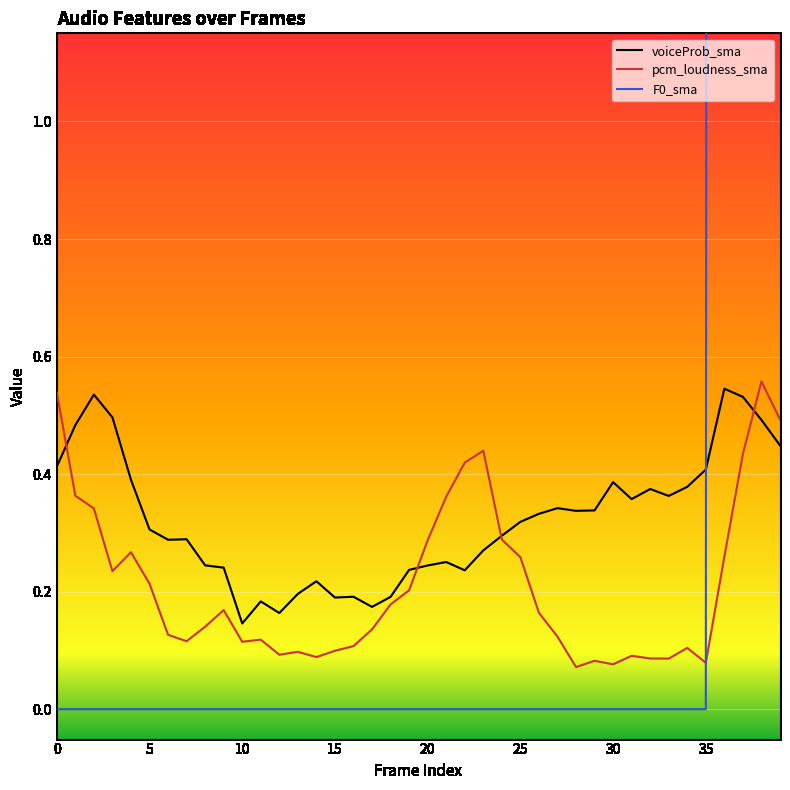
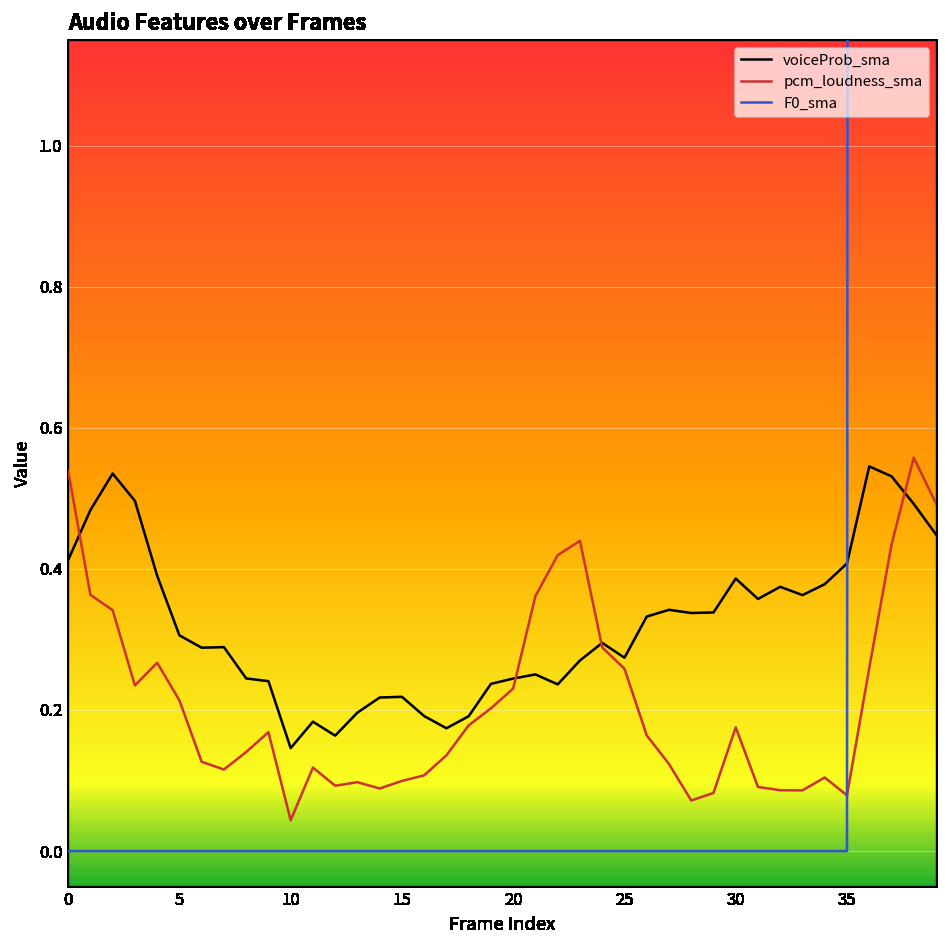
  {
    "voiceProb_sma": {
      "0": 0.41,
      "5": 0.31,
      "10": 0.15,
-     "15": 0.19,
+     "15": 0.22,
      "20": 0.24,
-     "25": 0.32,
+     "25": 0.27,
      "30": 0.39,
      "35": 0.41
    },
    "pcm_loudness_sma": {
      "0": 0.54,
      "5": 0.21,
-     "10": 0.11,
+     "10": 0.04,
      "15": 0.10,
-     "20": 0.29,
+     "20": 0.23,
      "25": 0.26,
-     "30": 0.08,
+     "30": 0.18,
      "35": 0.08
    },
    "F0_sma": {
      "0": 0.00,
      "5": 0.00,
      "10": 0.00,
      "15": 0.00,
      "20": 0.00,
      "25": 0.00,
      "30": 0.00,
      "35": 0.00
    }
  }
